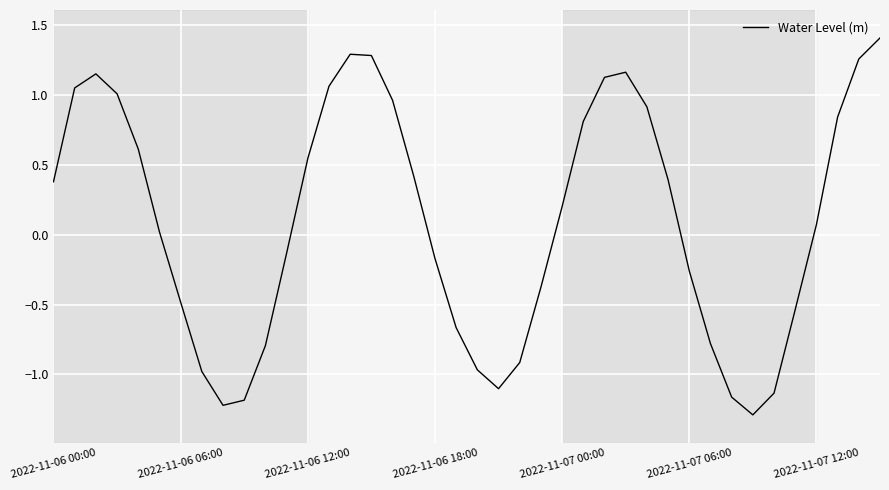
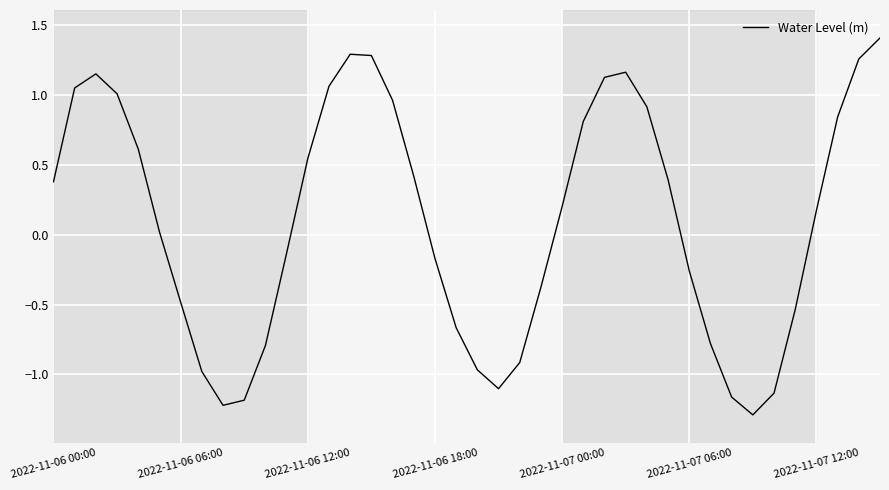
  {
    "2022-11-06 00:00": 0.38,
    "2022-11-06 06:00": -0.48,
    "2022-11-06 12:00": 0.54,
    "2022-11-06 18:00": -0.17,
    "2022-11-07 00:00": 0.20,
    "2022-11-07 06:00": -0.26,
-   "2022-11-07 12:00": 0.07
+   "2022-11-07 12:00": 0.17
  }
